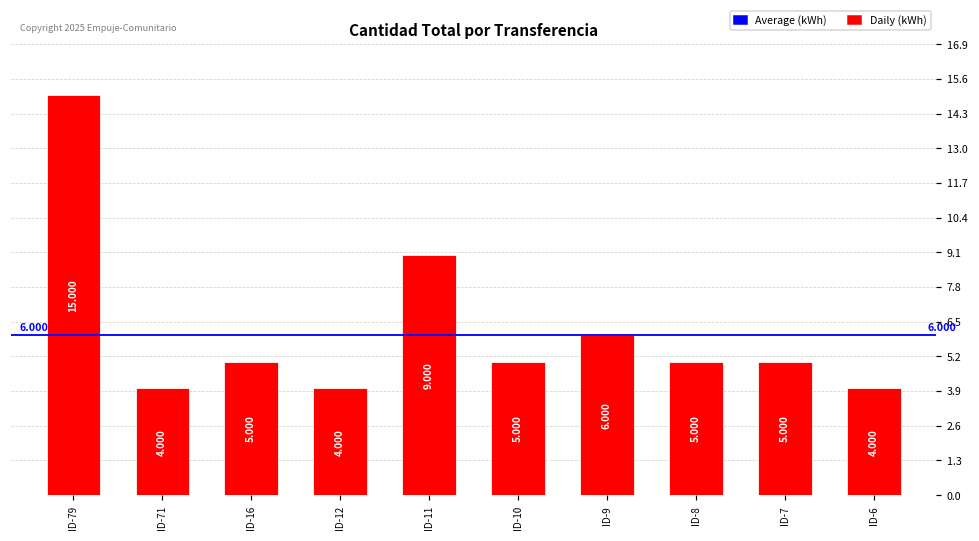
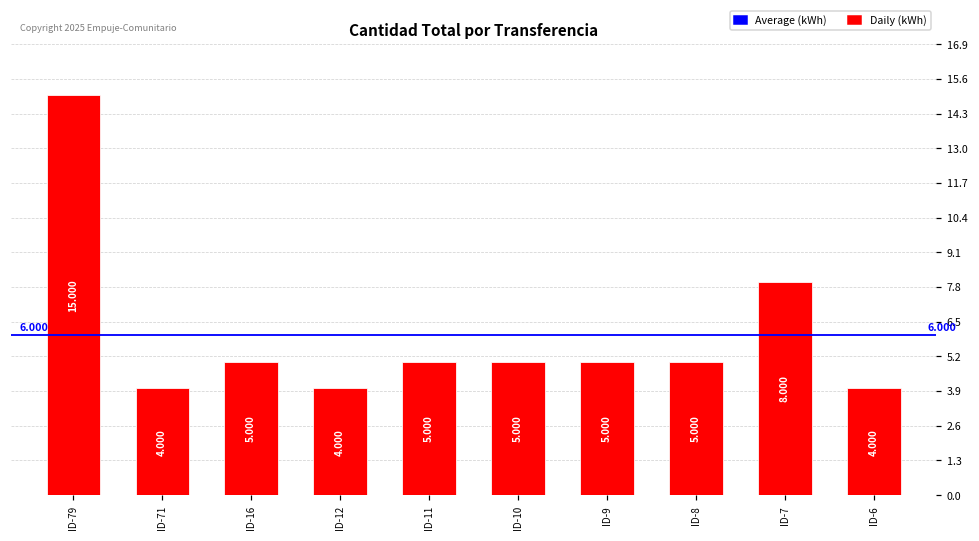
  {
    "ID-79": 15.000,
    "ID-71": 4.000,
    "ID-16": 5.000,
    "ID-12": 4.000,
-   "ID-11": 9.000,
+   "ID-11": 5.000,
    "ID-10": 5.000,
-   "ID-9": 6.000,
+   "ID-9": 5.000,
    "ID-8": 5.000,
-   "ID-7": 5.000,
+   "ID-7": 8.000,
    "ID-6": 4.000
  }
